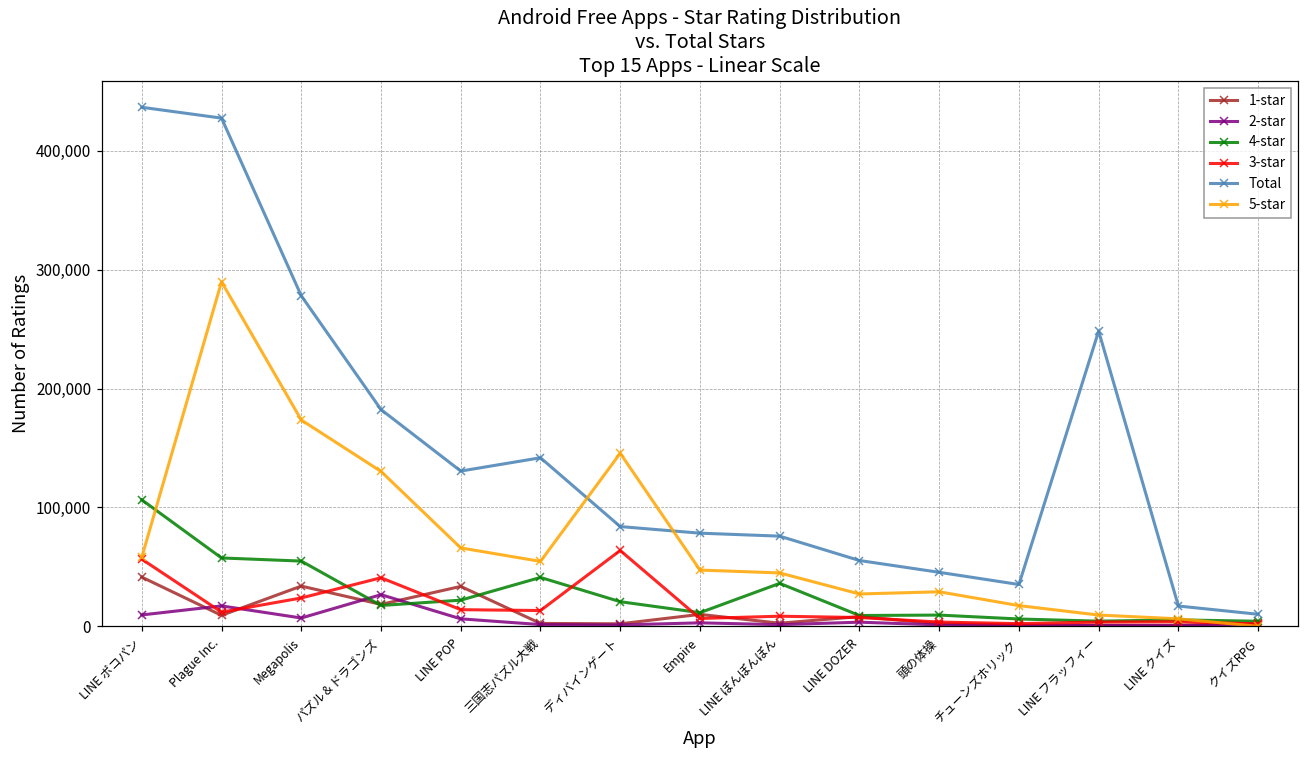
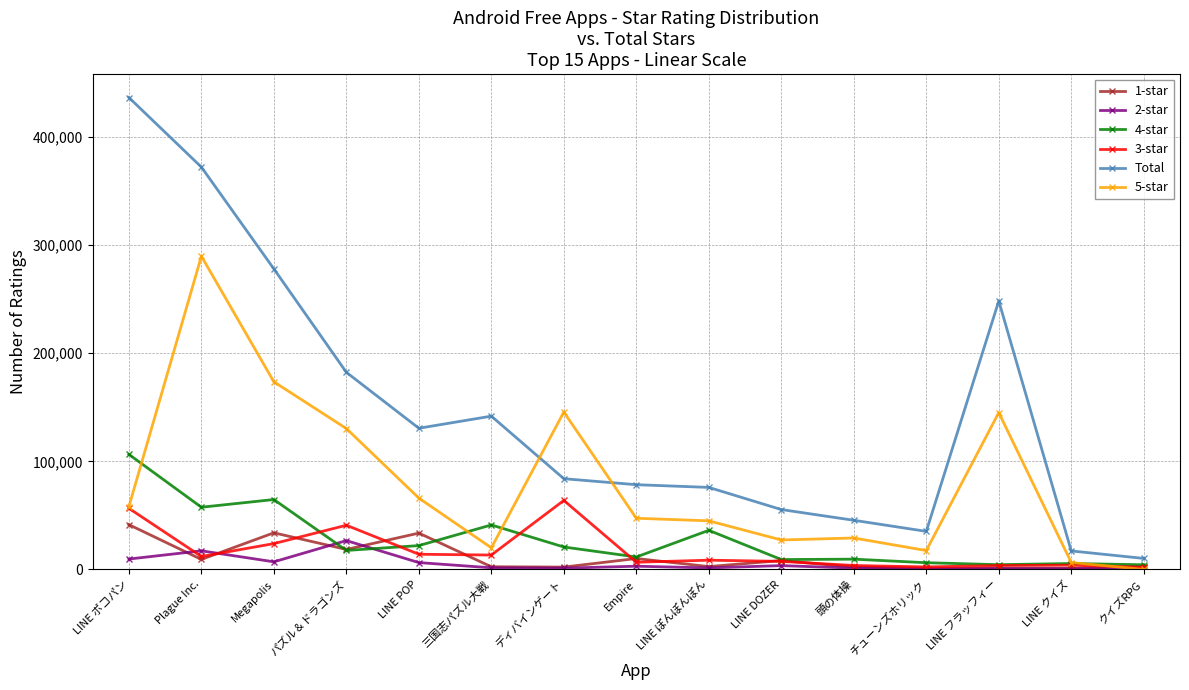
  {
    "1-star": {
      "LINE ポコパン": "41,000",
      "Plague Inc.": "9,000",
      "Megapolis": "34,000",
      "LINE POP": "34,000"
    },
    "2-star": {
      "LINE ポコパン": "10,000",
      "Plague Inc.": "17,000",
      "Megapolis": "7,000",
      "パズル＆ドラゴンズ": "27,000",
      "LINE POP": "6,000",
      "Empire": "3,000",
      "LINE DOZER": "3,000"
    },
    "4-star": {
      "LINE ポコパン": "106,000",
      "Plague Inc.": "58,000",
-     "Megapolis": "55,000",
+     "Megapolis": "65,000",
      "LINE POP": "22,000",
      "三国志パズル大戦": "41,000",
      "ディバインゲート": "21,000",
      "LINE ぽんぽんぽん": "36,000",
      "頭の体操": "9,000",
      "チューンズホリック": "6,000"
    },
    "3-star": {
      "Plague Inc.": "12,000",
      "Megapolis": "24,000",
      "パズル＆ドラゴンズ": "41,000",
      "LINE POP": "14,000",
      "三国志パズル大戦": "13,000",
      "ディバインゲート": "64,000",
      "Empire": "7,000",
      "LINE ぽんぽんぽん": "8,000"
    },
    "Total": {
      "LINE ポコパン": "437,000",
-     "Plague Inc.": "427,000",
+     "Plague Inc.": "372,000",
      "Megapolis": "278,000",
      "パズル＆ドラゴンズ": "182,000",
      "LINE POP": "131,000",
      "三国志パズル大戦": "142,000",
      "ディバインゲート": "84,000",
      "Empire": "78,000",
      "LINE ぽんぽんぽん": "76,000",
      "LINE DOZER": "55,000",
      "頭の体操": "45,000",
      "チューンズホリック": "35,000",
      "LINE フラッフィー": "248,000",
      "LINE クイズ": "17,000",
      "クイズRPG": "10,000"
    },
    "5-star": {
      "Plague Inc.": "290,000",
      "Megapolis": "174,000",
      "パズル＆ドラゴンズ": "130,000",
      "LINE POP": "66,000",
-     "三国志パズル大戦": "55,000",
+     "三国志パズル大戦": "20,000",
      "ディバインゲート": "146,000",
      "Empire": "47,000",
      "LINE ぽんぽんぽん": "45,000",
      "LINE DOZER": "27,000",
      "頭の体操": "29,000",
      "チューンズホリック": "17,000",
-     "LINE フラッフィー": "9,000"
+     "LINE フラッフィー": "145,000"
    }
  }
